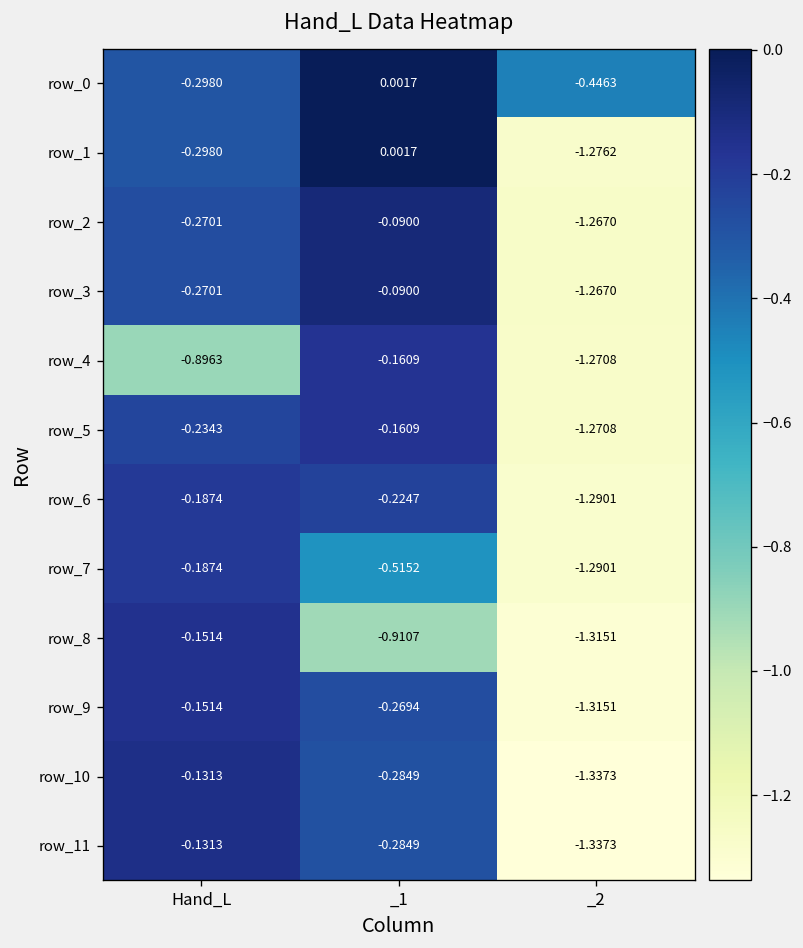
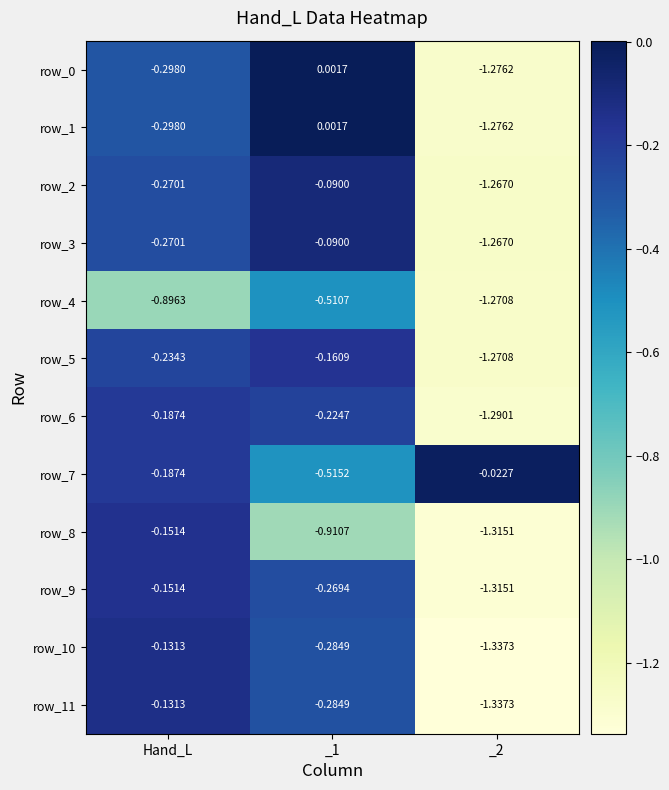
  {
    "row_0": {
      "Hand_L": -0.2980,
      "_1": 0.0017,
-     "_2": -0.4463
+     "_2": -1.2762
    },
    "row_1": {
      "Hand_L": -0.2980,
      "_1": 0.0017,
      "_2": -1.2762
    },
    "row_2": {
      "Hand_L": -0.2701,
      "_1": -0.0900,
      "_2": -1.2670
    },
    "row_3": {
      "Hand_L": -0.2701,
      "_1": -0.0900,
      "_2": -1.2670
    },
    "row_4": {
      "Hand_L": -0.8963,
-     "_1": -0.1609,
+     "_1": -0.5107,
      "_2": -1.2708
    },
    "row_5": {
      "Hand_L": -0.2343,
      "_1": -0.1609,
      "_2": -1.2708
    },
    "row_6": {
      "Hand_L": -0.1874,
      "_1": -0.2247,
      "_2": -1.2901
    },
    "row_7": {
      "Hand_L": -0.1874,
      "_1": -0.5152,
-     "_2": -1.2901
+     "_2": -0.0227
    },
    "row_8": {
      "Hand_L": -0.1514,
      "_1": -0.9107,
      "_2": -1.3151
    },
    "row_9": {
      "Hand_L": -0.1514,
      "_1": -0.2694,
      "_2": -1.3151
    },
    "row_10": {
      "Hand_L": -0.1313,
      "_1": -0.2849,
      "_2": -1.3373
    },
    "row_11": {
      "Hand_L": -0.1313,
      "_1": -0.2849,
      "_2": -1.3373
    }
  }
